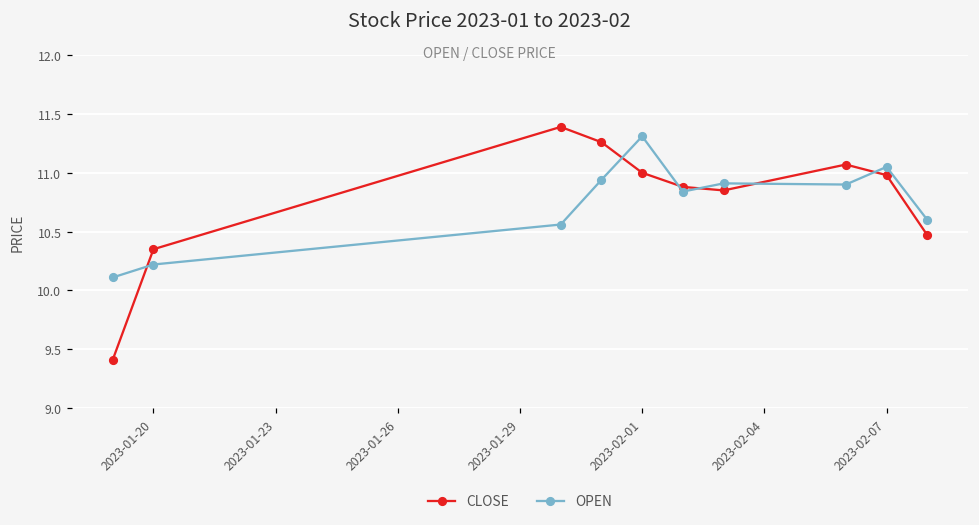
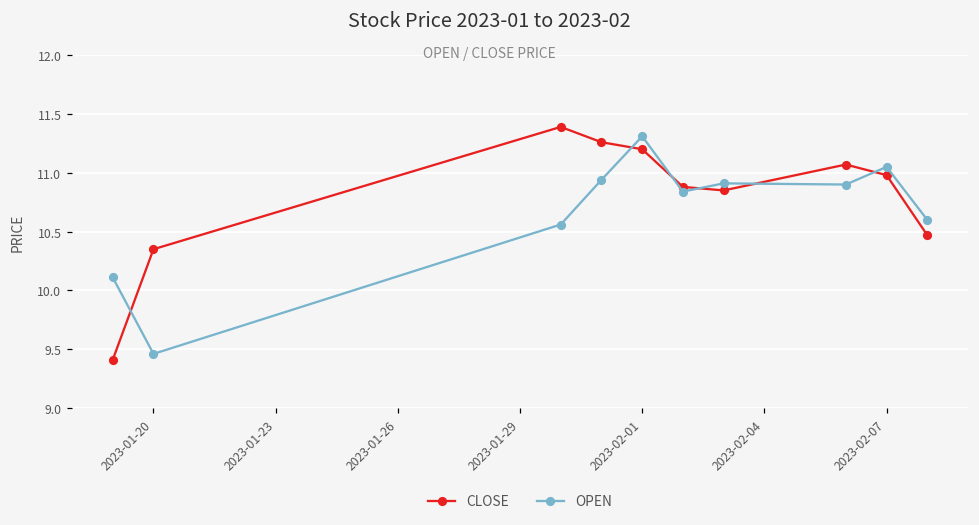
  {
    "CLOSE": {
      "2023-01-20": 10.35,
-     "2023-02-01": 11.0,
+     "2023-02-01": 11.2,
      "2023-02-07": 11.0
    },
    "OPEN": {
-     "2023-01-20": 10.22,
+     "2023-01-20": 9.46,
      "2023-02-01": 11.31,
      "2023-02-07": 11.05
    }
  }
